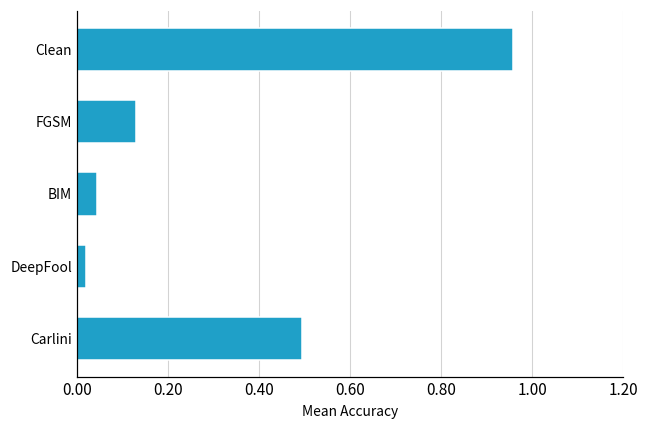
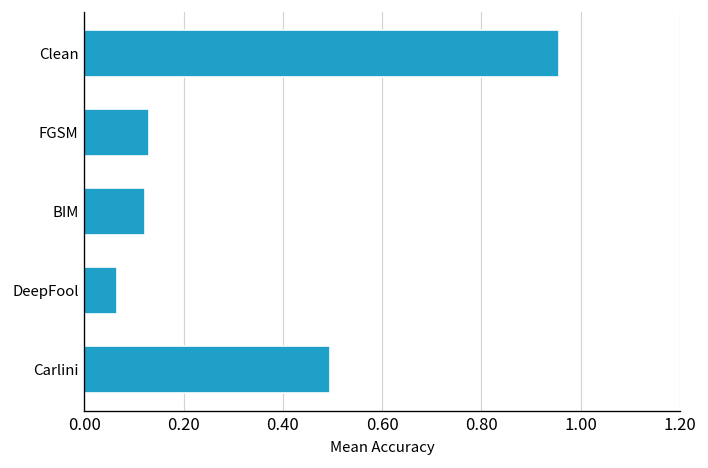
  {
    "Clean": 0.96,
    "FGSM": 0.13,
-   "BIM": 0.04,
-   "DeepFool": 0.02,
+   "BIM": 0.12,
+   "DeepFool": 0.07,
    "Carlini": 0.49
  }
